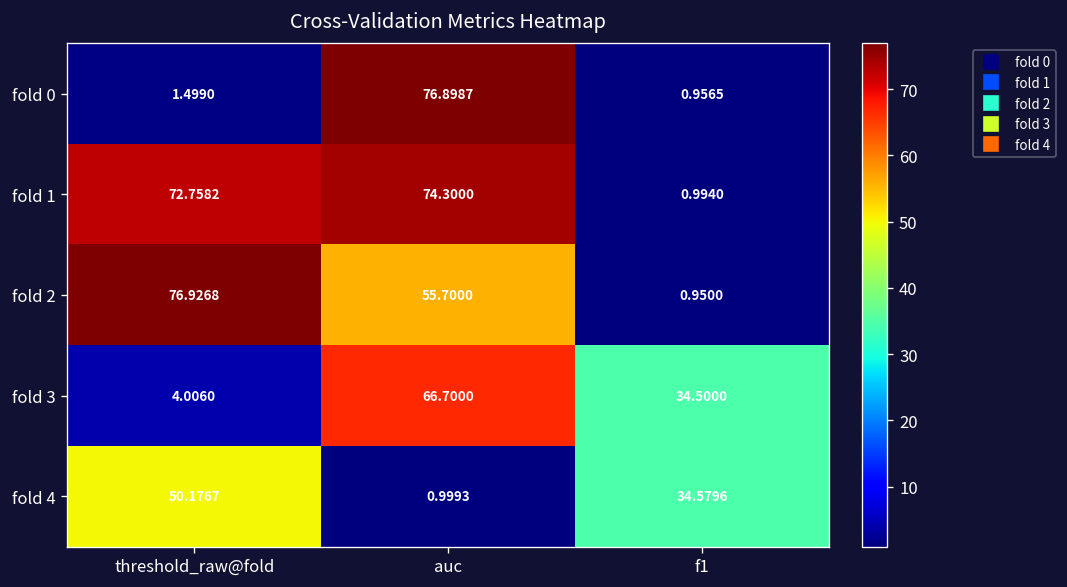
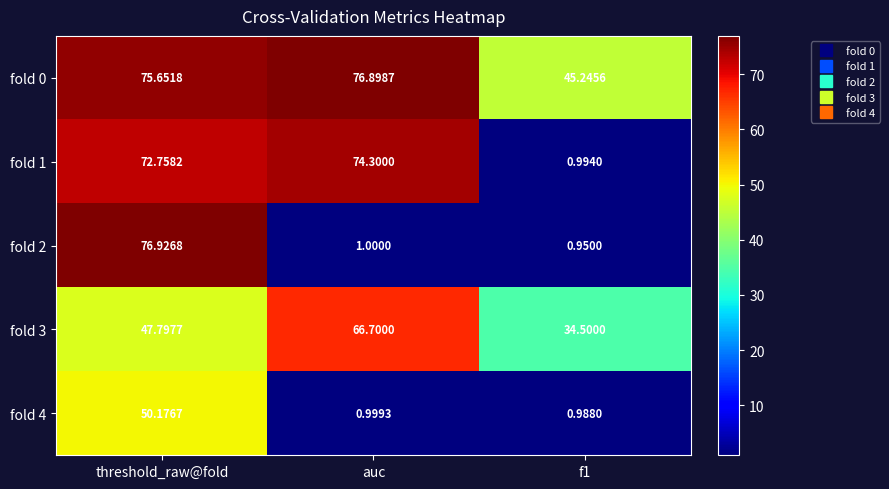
  {
    "fold 0": {
-     "threshold_raw@fold": 1.4990,
+     "threshold_raw@fold": 75.6518,
      "auc": 76.8987,
-     "f1": 0.9565
+     "f1": 45.2456
    },
    "fold 1": {
      "threshold_raw@fold": 72.7582,
      "auc": 74.3000,
      "f1": 0.9940
    },
    "fold 2": {
      "threshold_raw@fold": 76.9268,
-     "auc": 55.7000,
+     "auc": 1.0000,
      "f1": 0.9500
    },
    "fold 3": {
-     "threshold_raw@fold": 4.0060,
+     "threshold_raw@fold": 47.7977,
      "auc": 66.7000,
      "f1": 34.5000
    },
    "fold 4": {
      "threshold_raw@fold": 50.1767,
      "auc": 0.9993,
-     "f1": 34.5796
+     "f1": 0.9880
    }
  }
